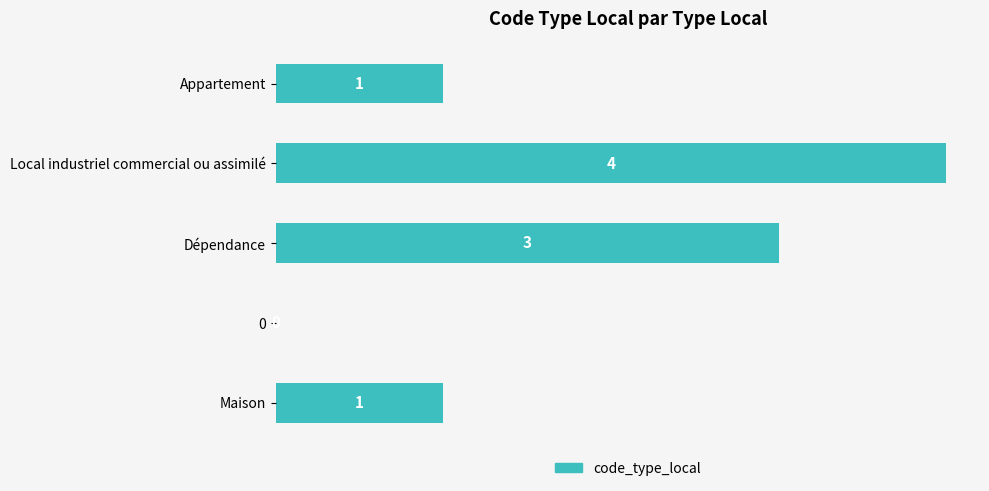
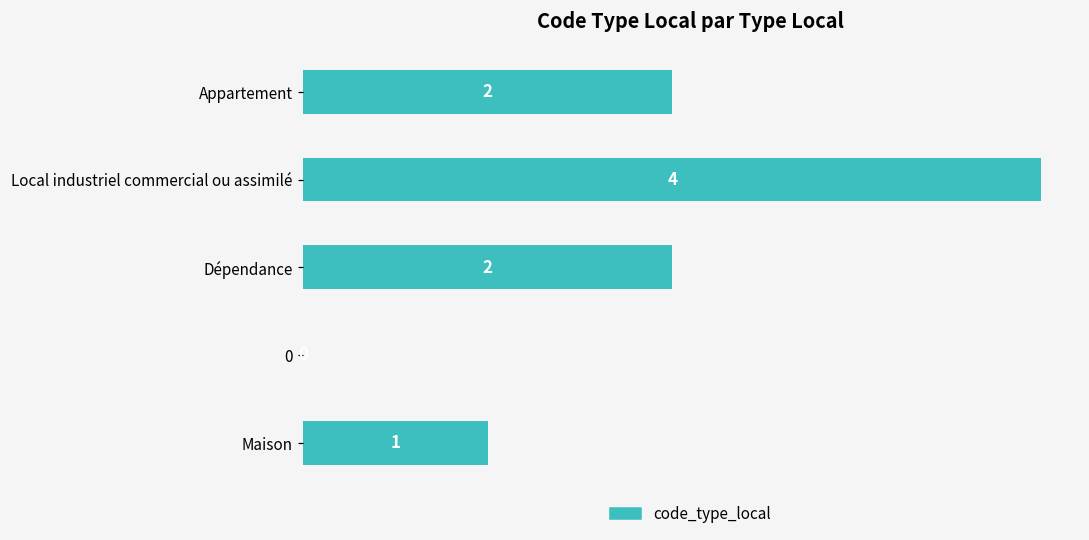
  {
-   "Appartement": 1,
+   "Appartement": 2,
    "Local industriel commercial ou assimilé": 4,
-   "Dépendance": 3,
+   "Dépendance": 2,
    "Maison": 1
  }
